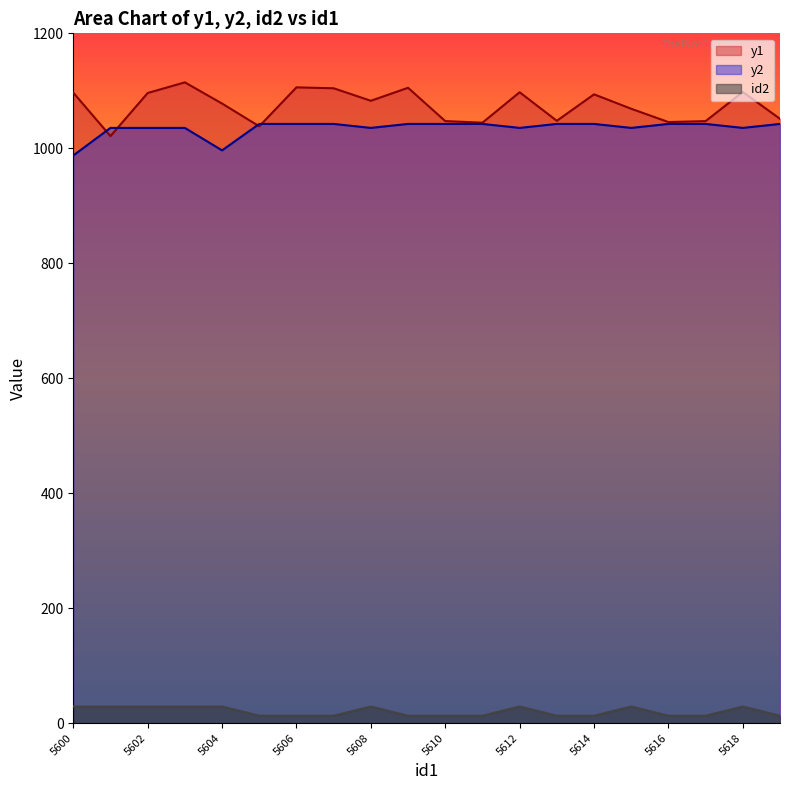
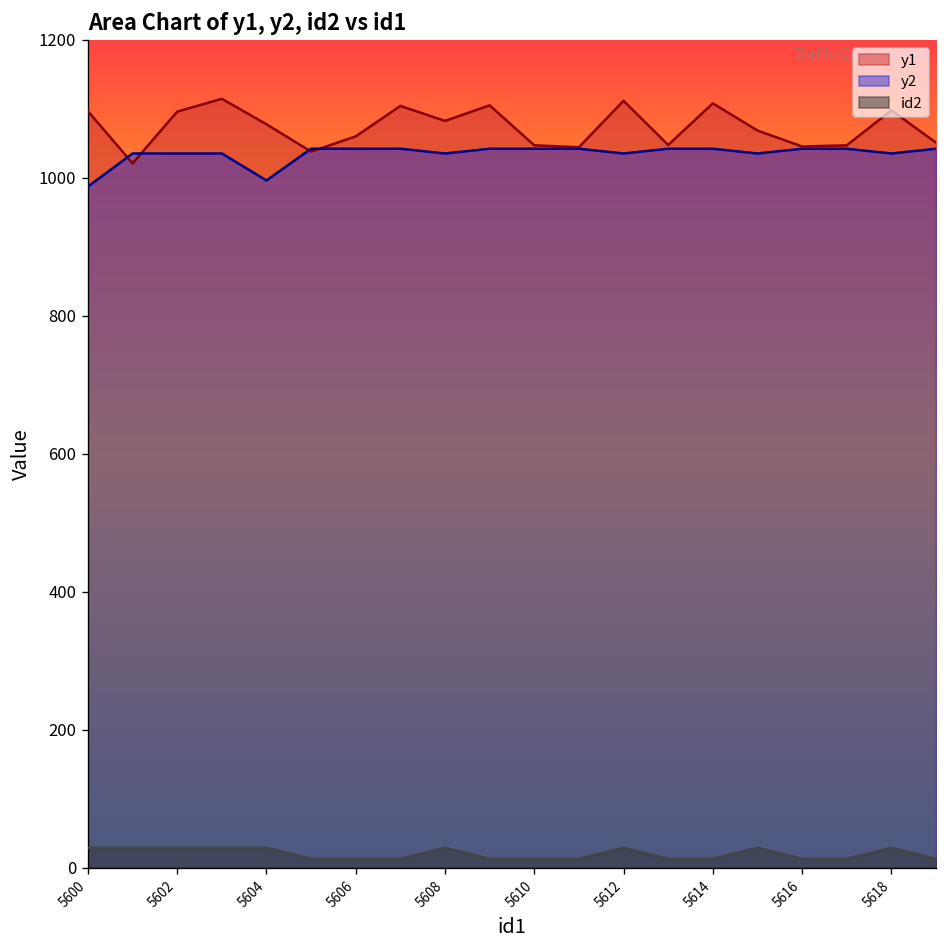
  {
    "y1": {
      "5600": 1100,
      "5602": 1100,
      "5604": 1080,
-     "5606": 1110,
+     "5606": 1060,
      "5608": 1080,
      "5610": 1050,
-     "5612": 1100,
-     "5614": 1090
+     "5612": 1110,
+     "5614": 1110
    },
    "y2": {
      "5600": 990,
      "5602": 1040,
      "5604": 1000,
      "5606": 1040,
      "5608": 1040,
      "5610": 1040,
      "5612": 1040,
      "5614": 1040,
      "5618": 1040
    },
    "id2": {
      "5600": 30,
      "5602": 30,
      "5604": 30,
      "5606": 10,
      "5608": 30,
      "5610": 10,
      "5612": 30,
      "5614": 10,
      "5616": 10,
      "5618": 30
    }
  }
